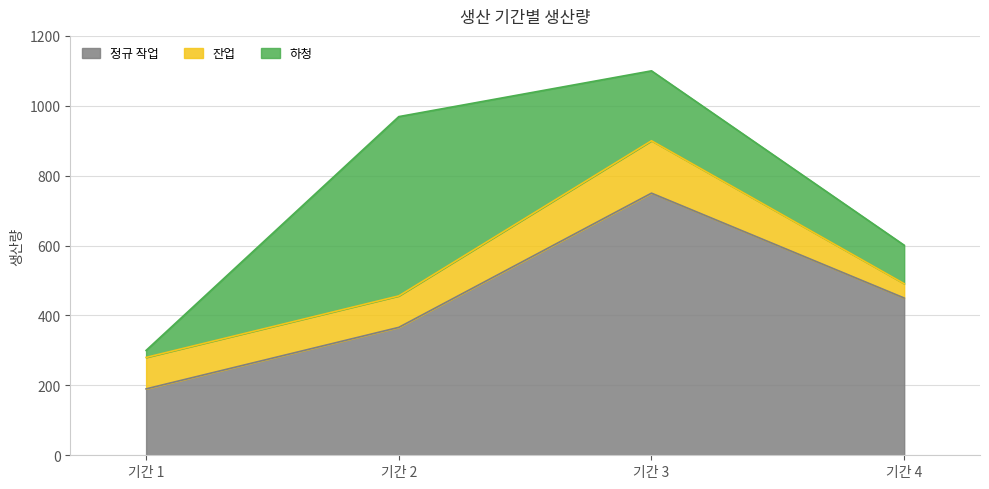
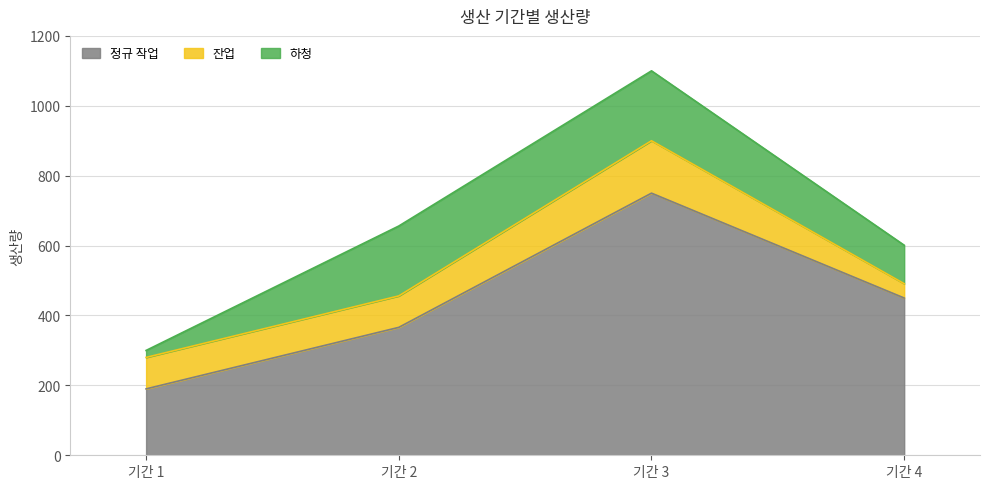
  {
    "정규 작업": {
      "기간 1": 190,
      "기간 2": 370,
      "기간 3": 750,
      "기간 4": 450
    },
    "잔업": {
      "기간 1": 90,
      "기간 2": 90,
      "기간 3": 150,
      "기간 4": 40
    },
    "하청": {
      "기간 1": 20,
-     "기간 2": 510,
+     "기간 2": 200,
      "기간 3": 200,
      "기간 4": 110
    }
  }
